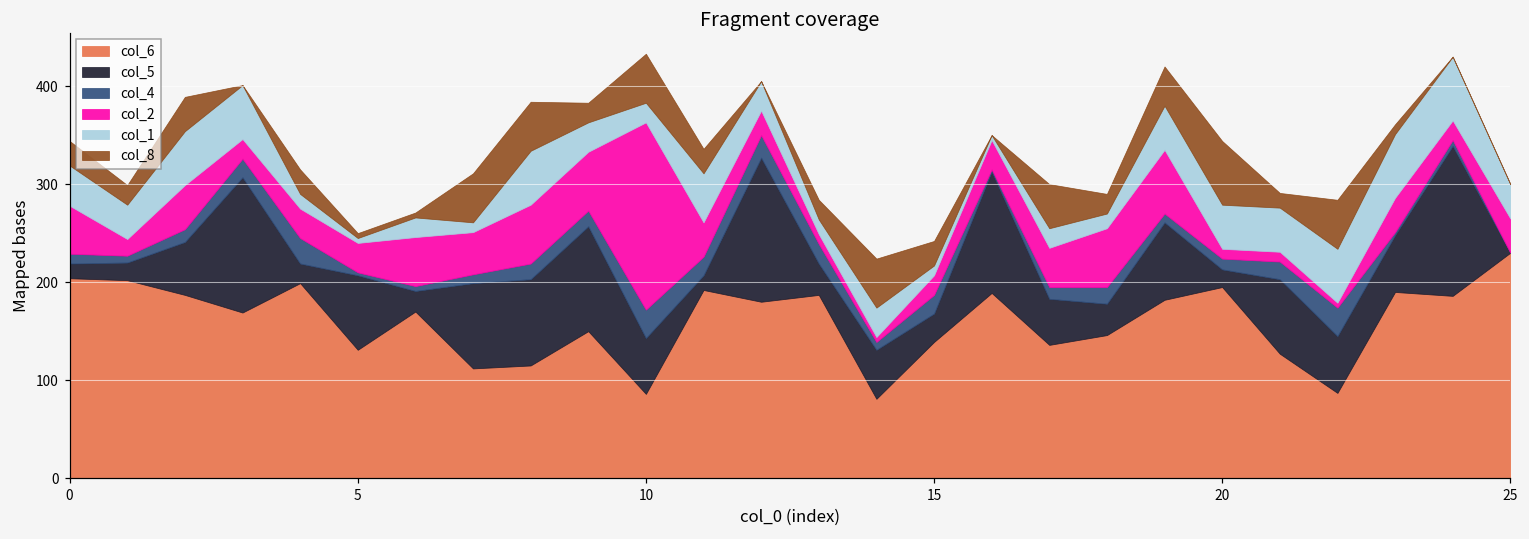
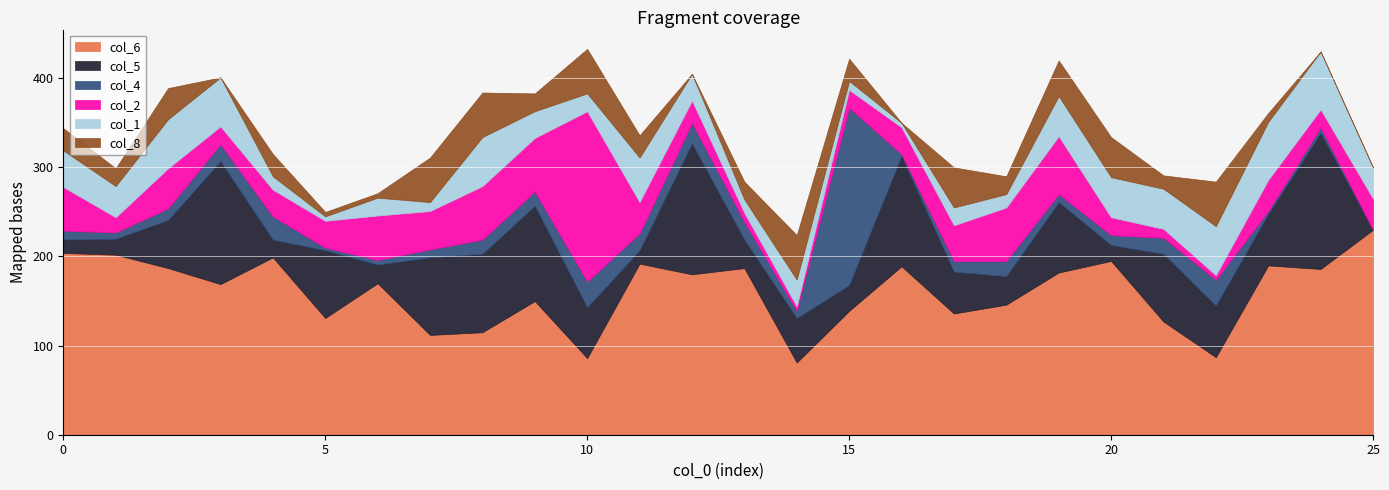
  {
    "col_6": {
      "0": 200,
      "5": 130,
      "10": 90,
      "15": 140,
      "20": 200
    },
    "col_5": {
      "0": 20,
      "5": 80,
      "10": 60,
      "15": 30,
      "20": 20
    },
    "col_4": {
      "0": 10,
      "5": 0,
      "10": 30,
-     "15": 20,
+     "15": 200,
      "20": 10
    },
    "col_2": {
      "0": 50,
      "5": 30,
      "10": 190,
      "15": 20,
-     "20": 10,
+     "20": 20,
      "25": 40
    },
    "col_1": {
      "0": 40,
      "5": 10,
      "10": 20,
      "15": 10,
      "20": 50
    },
    "col_8": {
      "0": 30,
      "5": 10,
      "10": 50,
      "15": 30,
-     "20": 70
+     "20": 50
    }
  }
